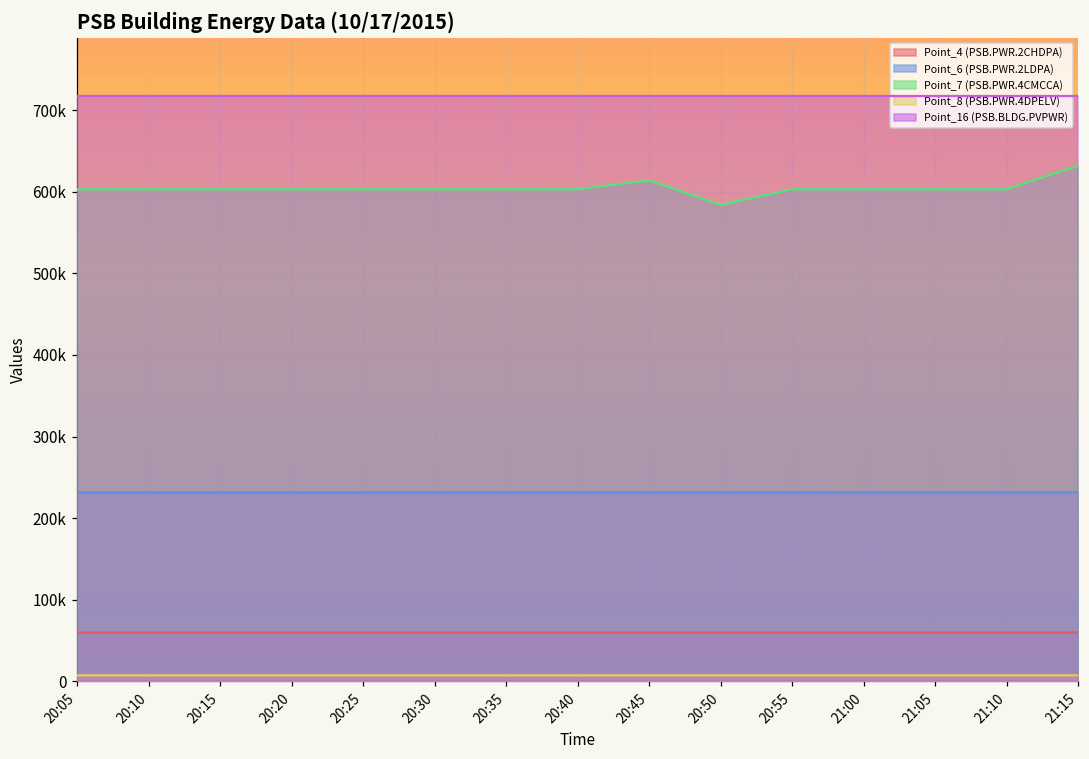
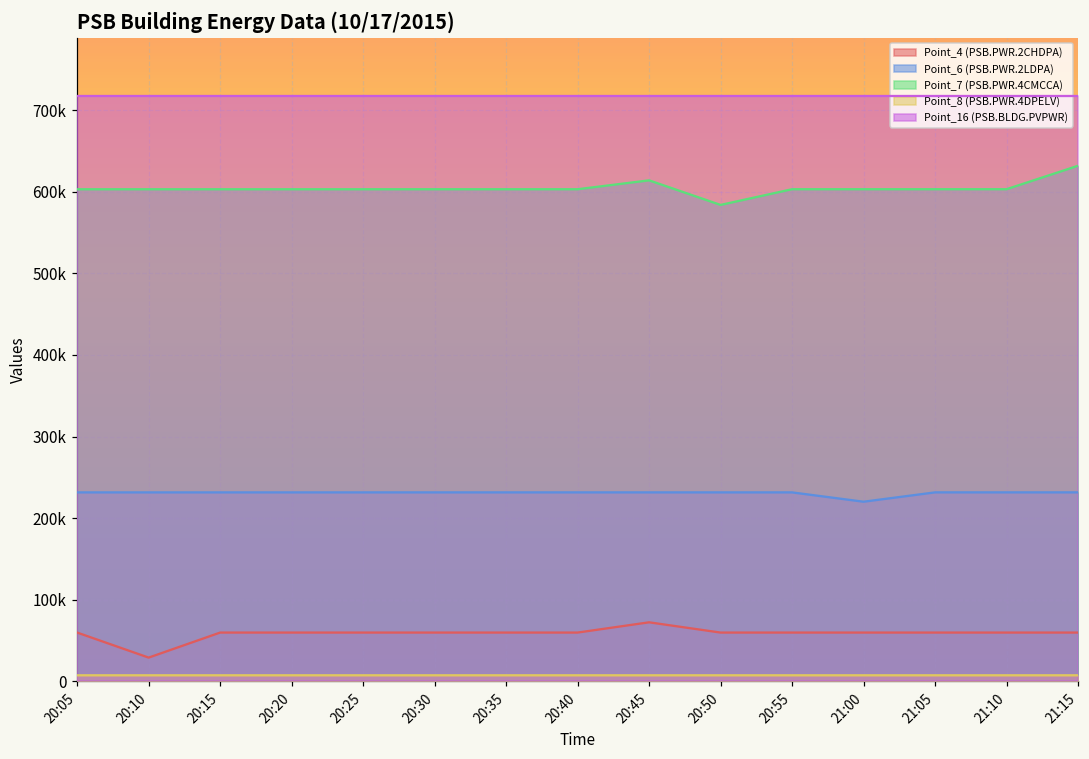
  {
    "Point_4 (PSB.PWR.2CHDPA)": {
      "20:05": 60000,
-     "20:10": 60000,
+     "20:10": 30000,
      "20:15": 60000,
      "20:20": 60000,
      "20:25": 60000,
      "20:30": 60000,
      "20:35": 60000,
      "20:40": 60000,
-     "20:45": 60000,
+     "20:45": 70000,
      "20:50": 60000,
      "20:55": 60000,
      "21:00": 60000,
      "21:05": 60000,
      "21:10": 60000,
      "21:15": 60000
    },
    "Point_6 (PSB.PWR.2LDPA)": {
      "20:05": 230000,
      "20:10": 230000,
      "20:15": 230000,
      "20:20": 230000,
      "20:25": 230000,
      "20:30": 230000,
      "20:35": 230000,
      "20:40": 230000,
      "20:45": 230000,
      "20:50": 230000,
      "20:55": 230000,
-     "21:00": 230000,
+     "21:00": 220000,
      "21:05": 230000,
      "21:10": 230000,
      "21:15": 230000
    },
    "Point_7 (PSB.PWR.4CMCCA)": {
      "20:05": 600000,
      "20:10": 600000,
      "20:15": 600000,
      "20:20": 600000,
      "20:25": 600000,
      "20:30": 600000,
      "20:35": 600000,
      "20:40": 600000,
      "20:45": 610000,
      "20:50": 580000,
      "20:55": 600000,
      "21:00": 600000,
      "21:05": 600000,
      "21:10": 600000,
      "21:15": 630000
    },
    "Point_8 (PSB.PWR.4DPELV)": {
      "20:05": 10000,
      "20:10": 10000,
      "20:15": 10000,
      "20:20": 10000,
      "20:25": 10000,
      "20:30": 10000,
      "20:35": 10000,
      "20:40": 10000,
      "20:45": 10000,
      "20:50": 10000,
      "20:55": 10000,
      "21:00": 10000,
      "21:05": 10000,
      "21:10": 10000,
      "21:15": 10000
    },
    "Point_16 (PSB.BLDG.PVPWR)": {
      "20:05": 720000,
      "20:10": 720000,
      "20:15": 720000,
      "20:20": 720000,
      "20:25": 720000,
      "20:30": 720000,
      "20:35": 720000,
      "20:40": 720000,
      "20:45": 720000,
      "20:50": 720000,
      "20:55": 720000,
      "21:00": 720000,
      "21:15": 720000
    }
  }
